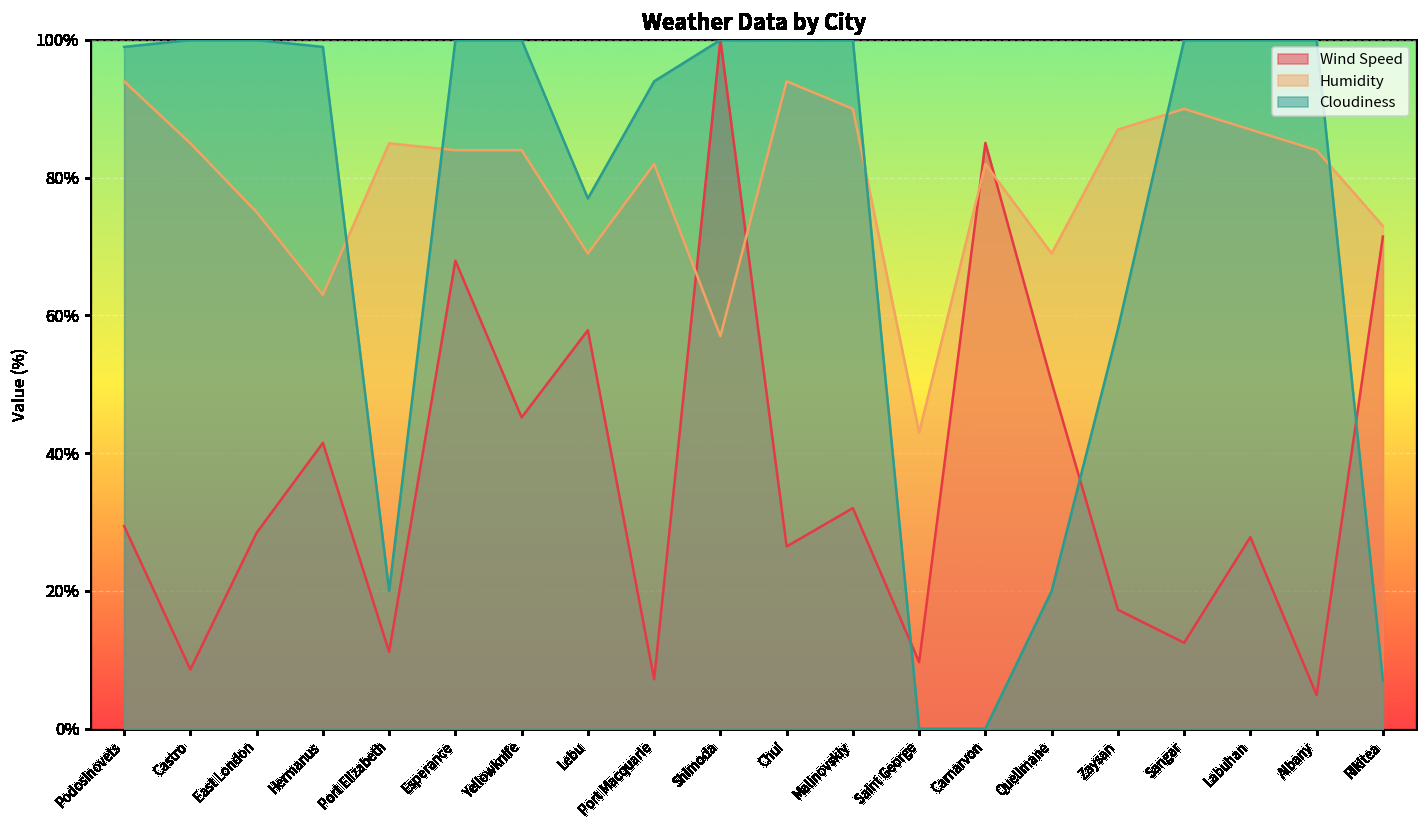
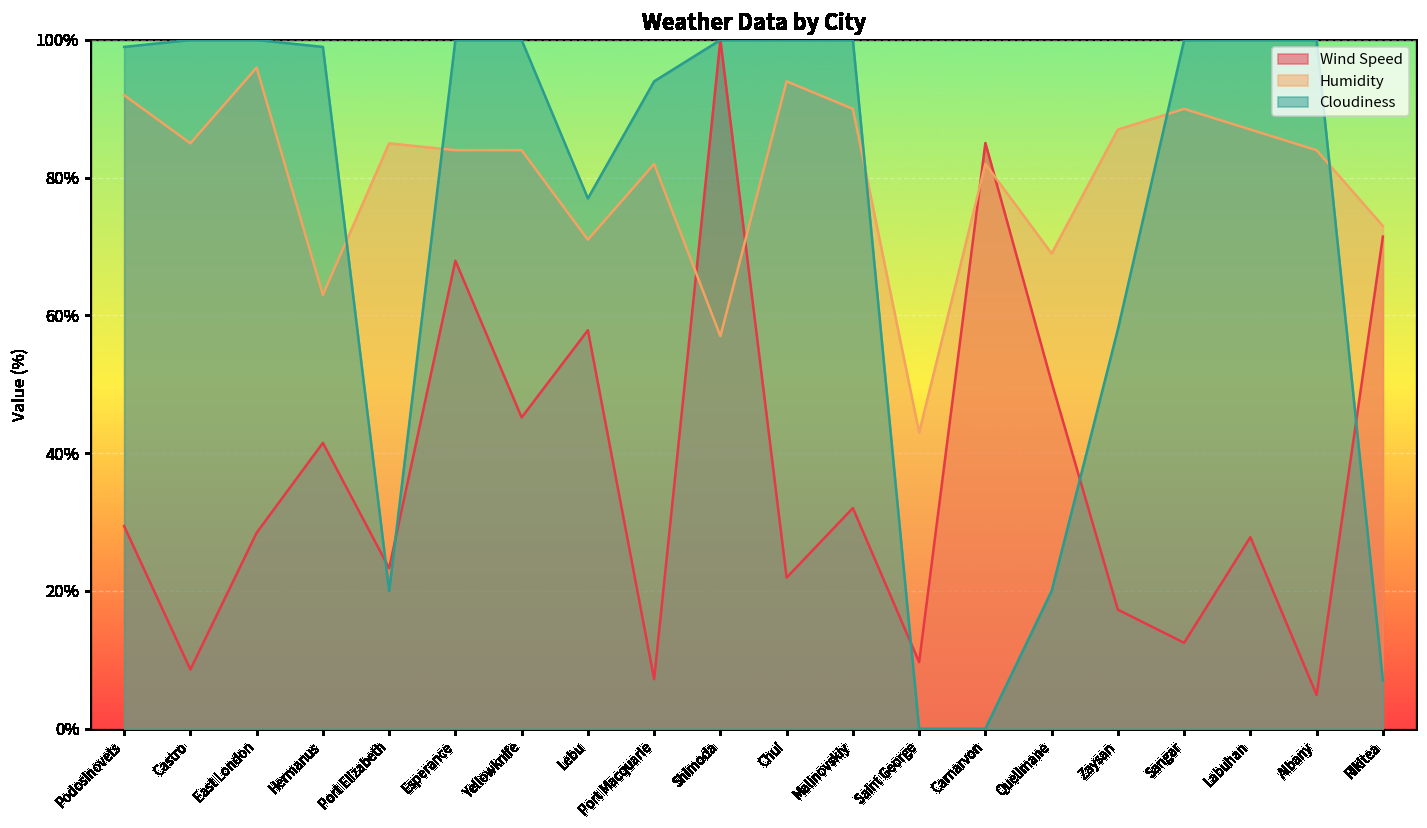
  {
    "Wind Speed": {
      "Podosinovets": "29%",
      "Castro": "9%",
      "East London": "28%",
      "Hermanus": "42%",
-     "Port Elizabeth": "11%",
+     "Port Elizabeth": "23%",
      "Esperance": "68%",
      "Yellowknife": "45%",
      "Lebu": "58%",
      "Port Macquarie": "7%",
-     "Chui": "26%",
+     "Chui": "22%",
      "Malinovskiy": "32%",
      "Saint George": "10%",
      "Carnarvon": "85%",
      "Quelimane": "50%",
      "Zaysan": "17%",
      "Sangar": "12%",
      "Labuhan": "28%",
      "Albany": "5%",
      "Rikitea": "71%"
    },
    "Humidity": {
-     "Podosinovets": "94%",
+     "Podosinovets": "92%",
      "Castro": "85%",
-     "East London": "75%",
+     "East London": "96%",
      "Hermanus": "63%",
      "Port Elizabeth": "85%",
      "Esperance": "84%",
      "Yellowknife": "84%",
-     "Lebu": "69%",
+     "Lebu": "71%",
      "Port Macquarie": "82%",
      "Shimoda": "57%",
      "Chui": "94%",
      "Malinovskiy": "90%",
      "Saint George": "43%",
      "Carnarvon": "82%",
      "Quelimane": "69%",
      "Zaysan": "87%",
      "Sangar": "90%",
      "Labuhan": "87%",
      "Albany": "84%",
      "Rikitea": "73%"
    },
    "Cloudiness": {
      "Podosinovets": "99%",
      "Castro": "100%",
      "East London": "100%",
      "Hermanus": "99%",
      "Port Elizabeth": "20%",
      "Esperance": "100%",
      "Yellowknife": "100%",
      "Lebu": "77%",
      "Port Macquarie": "94%",
      "Chui": "100%",
      "Malinovskiy": "100%",
      "Saint George": "0%",
      "Carnarvon": "0%",
      "Quelimane": "20%",
      "Zaysan": "58%",
      "Sangar": "100%",
      "Labuhan": "100%",
      "Albany": "100%",
      "Rikitea": "7%"
    }
  }
